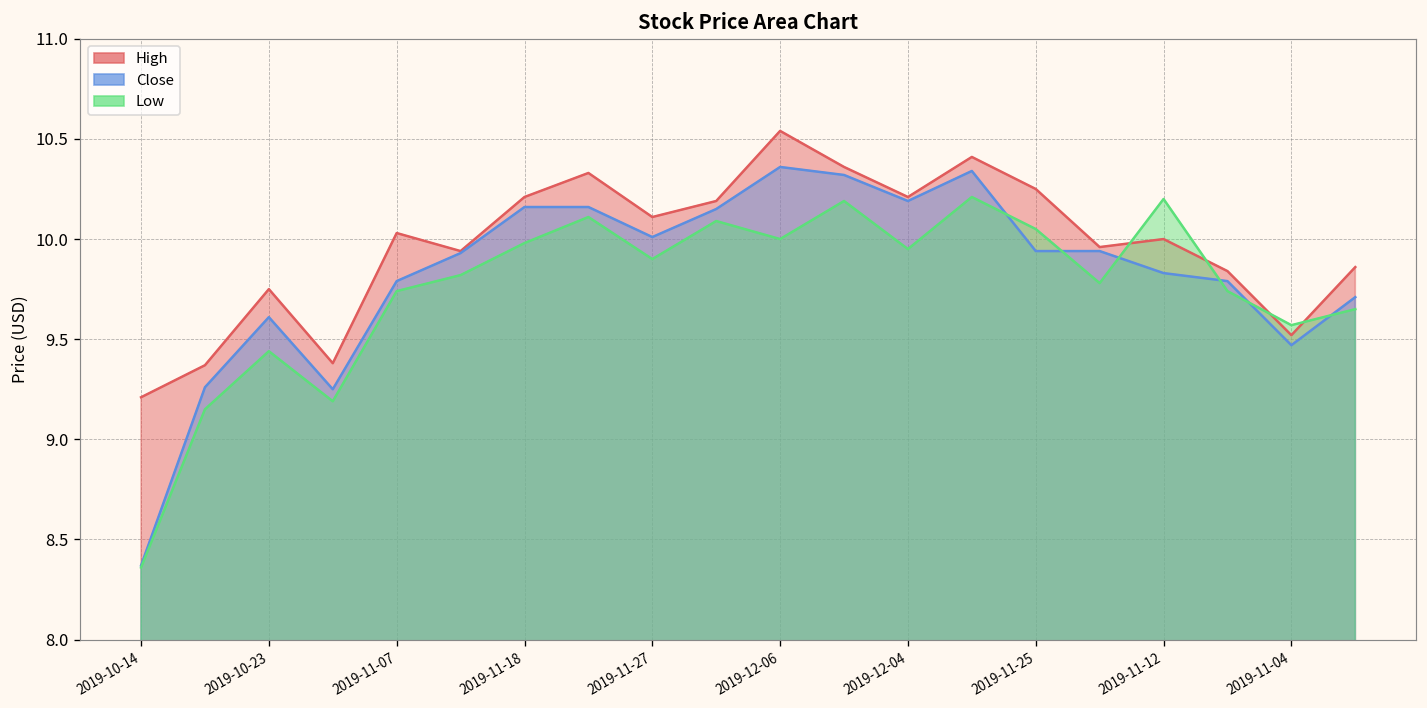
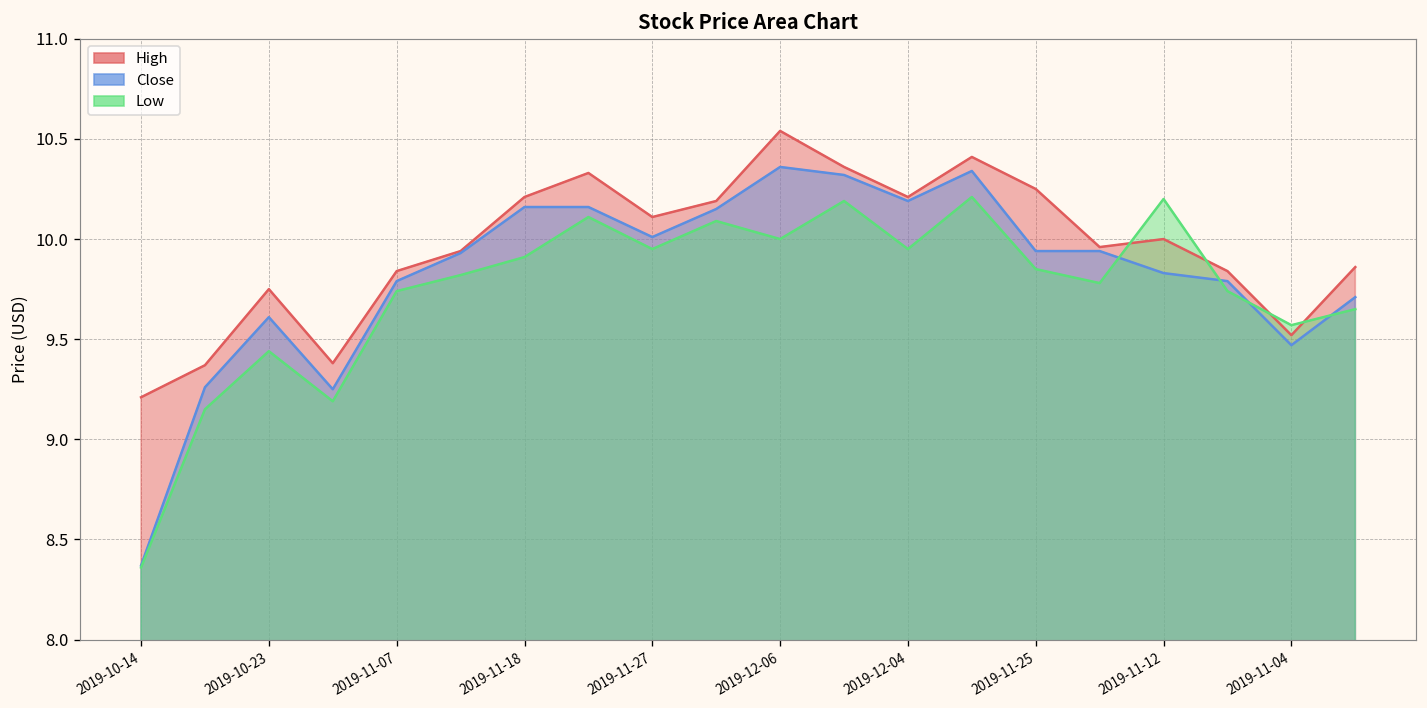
  {
    "High": {
      "2019-10-14": 9.21,
      "2019-10-23": 9.75,
-     "2019-11-07": 10.03,
+     "2019-11-07": 9.84,
      "2019-11-18": 10.21,
      "2019-11-27": 10.11,
      "2019-12-06": 10.54,
      "2019-12-04": 10.21,
      "2019-11-25": 10.25,
      "2019-11-12": 10.00,
      "2019-11-04": 9.52
    },
    "Close": {
      "2019-10-23": 9.61,
      "2019-11-07": 9.79,
      "2019-11-18": 10.16,
      "2019-11-27": 10.01,
      "2019-12-06": 10.36,
      "2019-12-04": 10.19,
      "2019-11-25": 9.94,
      "2019-11-12": 9.83,
      "2019-11-04": 9.47
    },
    "Low": {
      "2019-10-23": 9.44,
      "2019-11-07": 9.74,
-     "2019-11-18": 9.98,
-     "2019-11-27": 9.90,
+     "2019-11-18": 9.91,
+     "2019-11-27": 9.95,
      "2019-12-06": 10.00,
      "2019-12-04": 9.95,
-     "2019-11-25": 10.05,
+     "2019-11-25": 9.85,
      "2019-11-12": 10.20,
      "2019-11-04": 9.57
    }
  }
